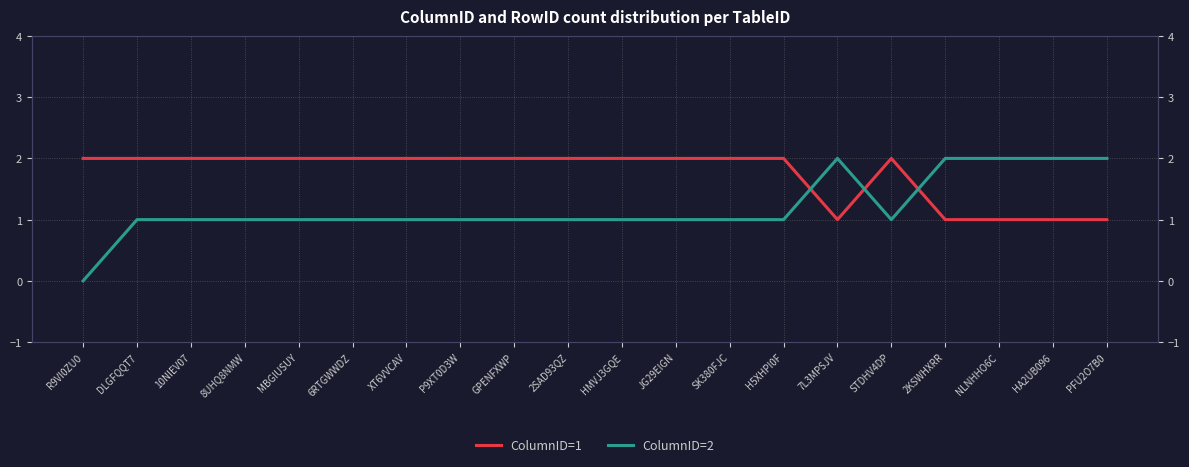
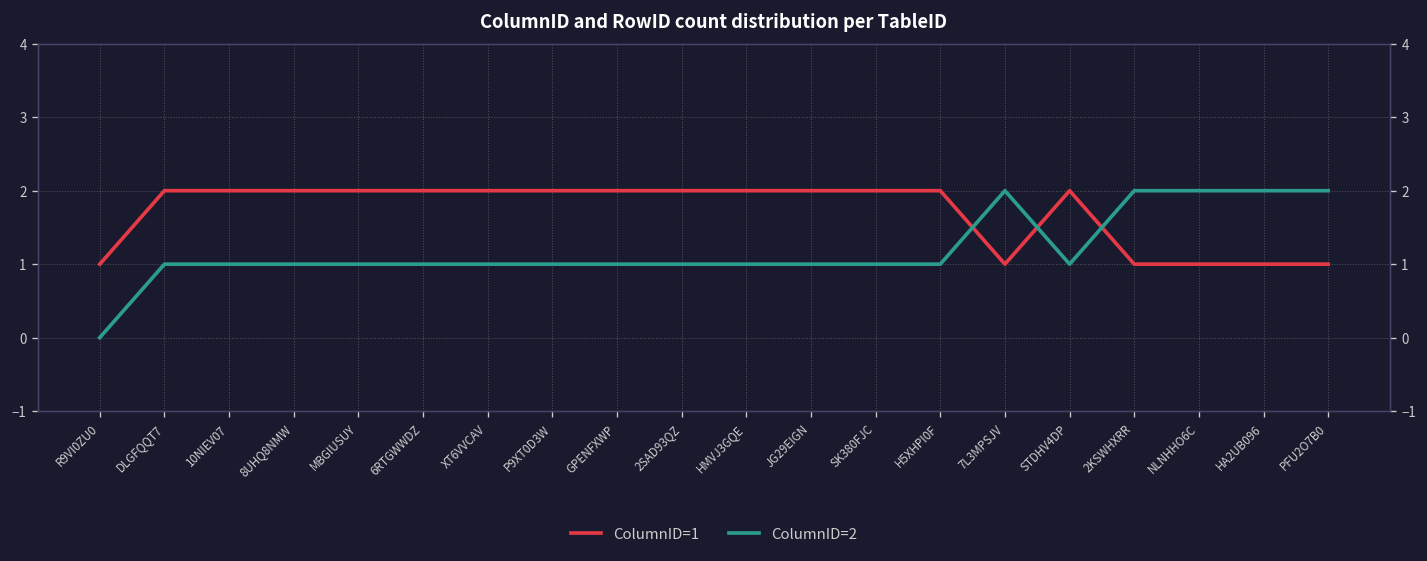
  {
    "ColumnID=1": {
-     "R9VI0ZU0": 2,
+     "R9VI0ZU0": 1,
      "DLGFQQT7": 2,
      "10NIEV07": 2,
      "8UHQ8NMW": 2,
      "MBGIUSUY": 2,
      "6RTGWWDZ": 2,
      "XT6VVCAV": 2,
      "P9XT0D3W": 2,
      "GPENFXWP": 2,
      "2SAD93QZ": 2,
      "HMVJ3GQE": 2,
      "JG29EIGN": 2,
      "SK380FJC": 2,
      "H5XHPI0F": 2,
      "7L3MPSJV": 1,
      "STDHV4DP": 2,
      "2KSWHXRR": 1,
      "NLNHHO6C": 1,
      "HA2UB096": 1,
      "PFU2O7B0": 1
    },
    "ColumnID=2": {
      "R9VI0ZU0": 0,
      "DLGFQQT7": 1,
      "10NIEV07": 1,
      "8UHQ8NMW": 1,
      "MBGIUSUY": 1,
      "6RTGWWDZ": 1,
      "XT6VVCAV": 1,
      "P9XT0D3W": 1,
      "GPENFXWP": 1,
      "2SAD93QZ": 1,
      "HMVJ3GQE": 1,
      "JG29EIGN": 1,
      "SK380FJC": 1,
      "H5XHPI0F": 1,
      "7L3MPSJV": 2,
      "STDHV4DP": 1,
      "2KSWHXRR": 2,
      "NLNHHO6C": 2,
      "HA2UB096": 2,
      "PFU2O7B0": 2
    }
  }
